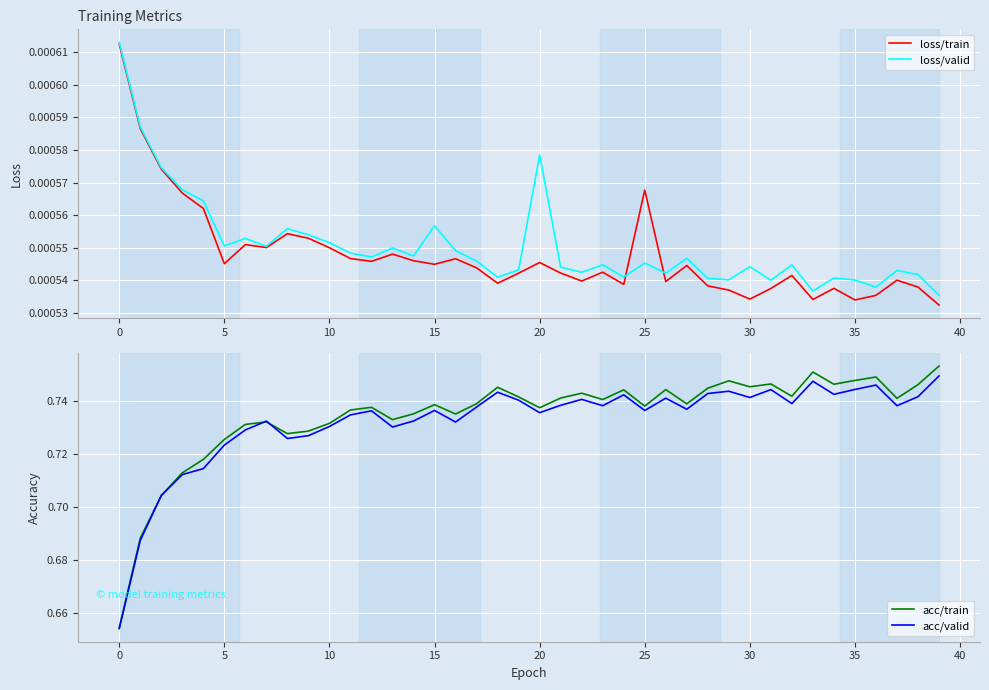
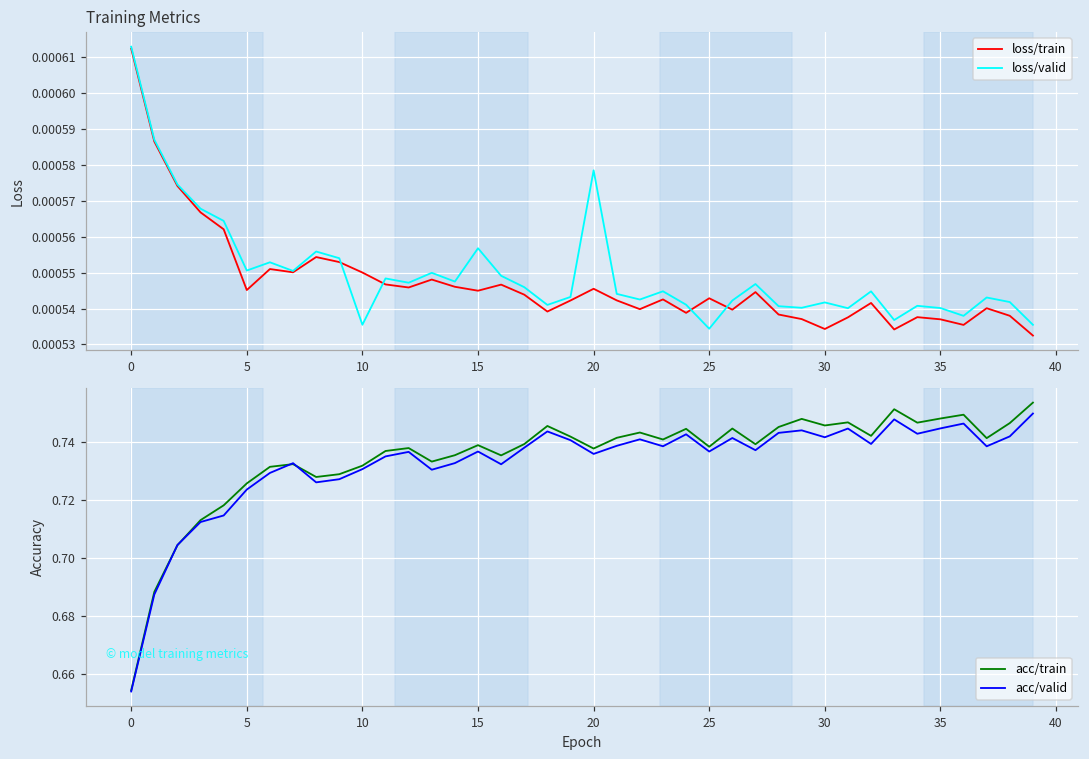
  {
    "Training Metrics": {
      "loss/train": {
        "5": 0.000545,
        "10": 0.000550,
        "15": 0.000545,
        "20": 0.000546,
-       "25": 0.000568,
+       "25": 0.000543,
        "30": 0.000534,
-       "35": 0.000534
+       "35": 0.000537
      },
      "loss/valid": {
        "5": 0.000551,
-       "10": 0.000552,
+       "10": 0.000535,
        "15": 0.000557,
        "20": 0.000579,
-       "25": 0.000545,
-       "30": 0.000544,
+       "25": 0.000534,
+       "30": 0.000542,
        "35": 0.000540
      }
    }
  }
